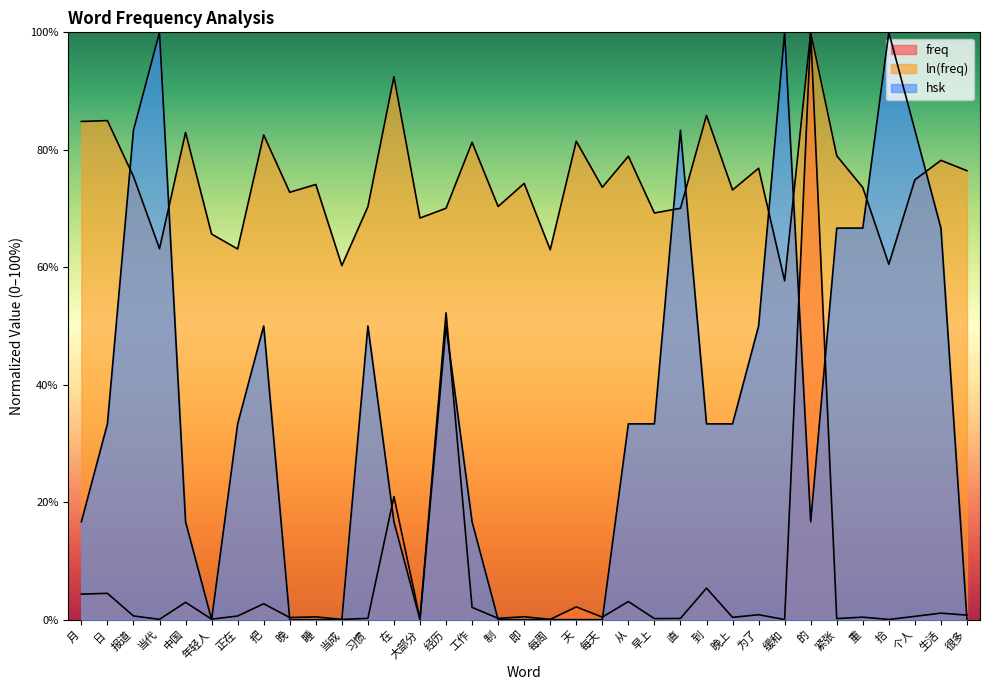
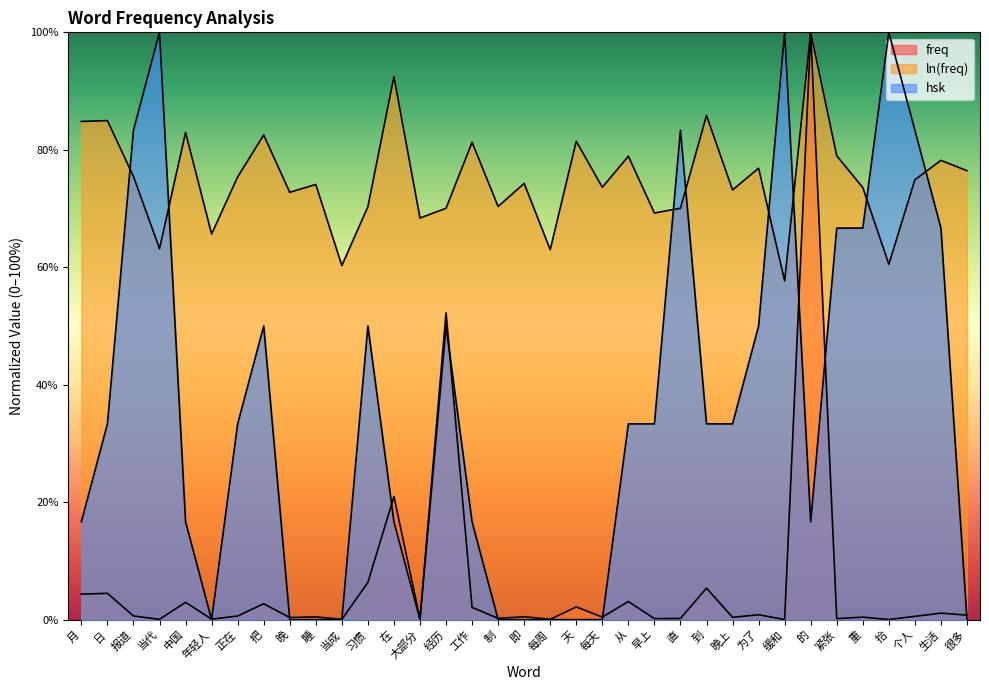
  {
    "freq": {
      "月": "4%",
      "日": "4%",
      "报道": "1%",
      "当代": "0%",
      "中国": "3%",
      "正在": "1%",
      "把": "3%",
      "睡": "0%",
-     "习惯": "0%",
+     "习惯": "6%",
      "在": "21%",
      "经历": "52%",
      "工作": "2%",
      "即": "0%",
      "天": "2%",
      "从": "3%",
      "早上": "0%",
      "直": "0%",
      "到": "5%",
      "晚上": "0%",
      "为了": "1%",
      "缓和": "0%",
      "紧张": "0%",
      "重": "0%",
      "拾": "0%",
      "个人": "1%",
      "生活": "1%",
      "很多": "1%"
    },
    "ln(freq)": {
      "月": "85%",
      "日": "85%",
      "报道": "75%",
      "当代": "63%",
      "中国": "83%",
      "年轻人": "66%",
-     "正在": "63%",
+     "正在": "75%",
      "把": "83%",
      "晚": "73%",
      "睡": "74%",
      "当成": "60%",
      "习惯": "70%",
      "在": "92%",
      "大部分": "68%",
      "经历": "70%",
      "工作": "81%",
      "制": "70%",
      "即": "74%",
      "每周": "63%",
      "天": "81%",
      "每天": "74%",
      "从": "79%",
      "早上": "69%",
      "直": "70%",
      "到": "86%",
      "晚上": "73%",
      "为了": "77%",
      "缓和": "58%",
      "紧张": "79%",
      "重": "74%",
      "拾": "61%",
      "个人": "75%",
      "生活": "78%",
      "很多": "76%"
    },
    "hsk": {
      "月": "17%",
      "日": "33%",
      "报道": "83%",
      "当代": "100%",
      "中国": "17%",
      "正在": "33%",
      "把": "50%",
      "睡": "0%",
      "习惯": "50%",
      "在": "17%",
      "经历": "50%",
      "工作": "17%",
      "即": "0%",
      "天": "0%",
      "从": "33%",
      "早上": "33%",
      "直": "83%",
      "到": "33%",
      "晚上": "33%",
      "为了": "50%",
      "缓和": "100%",
      "的": "17%",
      "紧张": "67%",
      "重": "67%",
      "拾": "100%",
      "个人": "83%",
      "生活": "67%",
      "很多": "0%"
    }
  }
